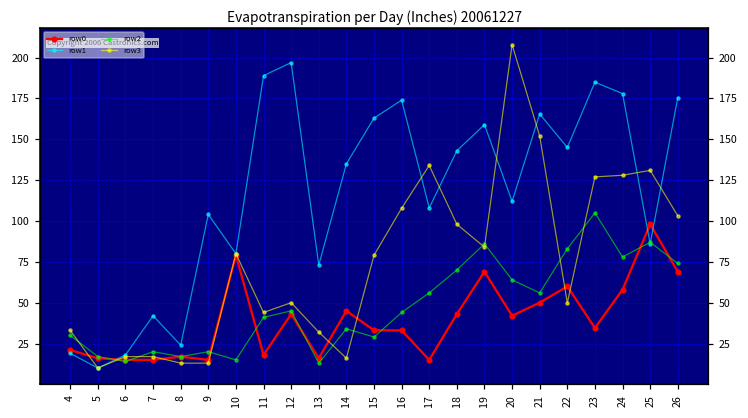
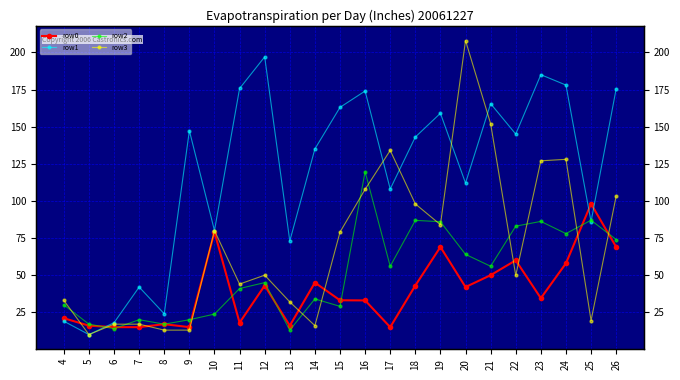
  {
    "row0": {
      "4": 21,
      "7": 15,
      "9": 15,
      "11": 18,
      "12": 43,
      "13": 16,
      "14": 45,
      "15": 33,
      "16": 33,
      "17": 15,
      "18": 43,
      "19": 69,
      "20": 42,
      "21": 50,
      "22": 60,
      "23": 35,
      "24": 58,
      "25": 98,
      "26": 69
    },
    "row1": {
      "4": 19,
      "7": 42,
      "8": 24,
-     "9": 104,
-     "11": 189,
+     "9": 147,
+     "11": 176,
      "12": 197,
      "13": 73,
      "14": 135,
      "15": 163,
      "16": 174,
      "17": 108,
      "18": 143,
      "19": 159,
      "20": 112,
      "21": 166,
      "22": 145,
      "23": 185,
      "24": 178,
      "26": 176
    },
    "row2": {
      "4": 30,
      "7": 20,
      "9": 20,
-     "10": 15,
+     "10": 24,
      "11": 41,
      "12": 45,
      "13": 13,
      "14": 34,
      "15": 29,
-     "16": 44,
+     "16": 120,
      "17": 56,
-     "18": 70,
+     "18": 87,
      "19": 86,
      "20": 64,
      "21": 56,
      "22": 83,
-     "23": 105,
+     "23": 86,
      "24": 78,
      "26": 74
    },
    "row3": {
      "4": 33,
      "7": 17,
      "8": 13,
      "9": 13,
      "11": 44,
      "12": 50,
      "13": 32,
      "14": 16,
      "15": 79,
      "16": 108,
      "17": 134,
      "18": 98,
      "19": 84,
      "20": 208,
      "21": 152,
      "22": 50,
      "23": 127,
      "24": 128,
-     "25": 131,
+     "25": 19,
      "26": 103
    }
  }
